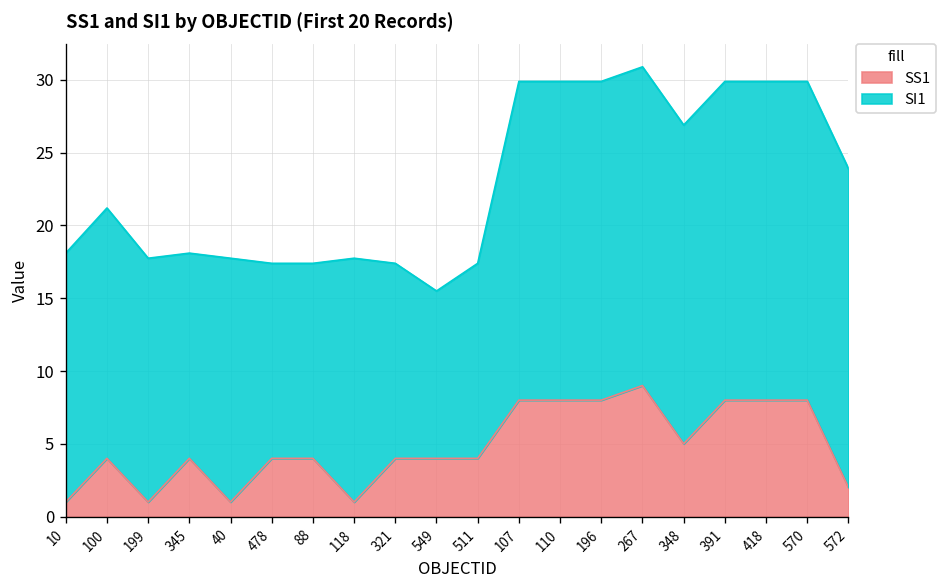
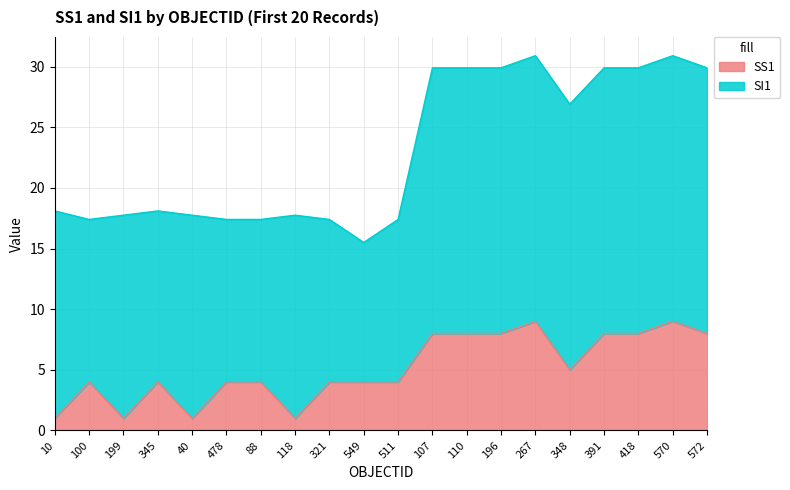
  {
    "SS1": {
      "10": 1,
      "100": 4,
      "199": 1,
      "345": 4,
      "40": 1,
      "478": 4,
      "88": 4,
      "118": 1,
      "321": 4,
      "549": 4,
      "511": 4,
      "107": 8,
      "110": 8,
      "196": 8,
      "267": 9,
      "348": 5,
      "391": 8,
      "418": 8,
-     "570": 8,
-     "572": 2
+     "570": 9,
+     "572": 8
    },
    "SI1": {
      "10": 17.1,
-     "100": 17.2,
+     "100": 13.4,
      "199": 16.8,
      "345": 14.1,
      "40": 16.8,
      "478": 13.4,
      "88": 13.4,
      "118": 16.8,
      "321": 13.4,
      "549": 11.5,
      "511": 13.4,
      "107": 21.9,
      "110": 21.9,
      "196": 21.9,
      "267": 21.9,
      "348": 21.9,
      "391": 21.9,
      "418": 21.9,
      "570": 21.9,
      "572": 21.9
    }
  }
